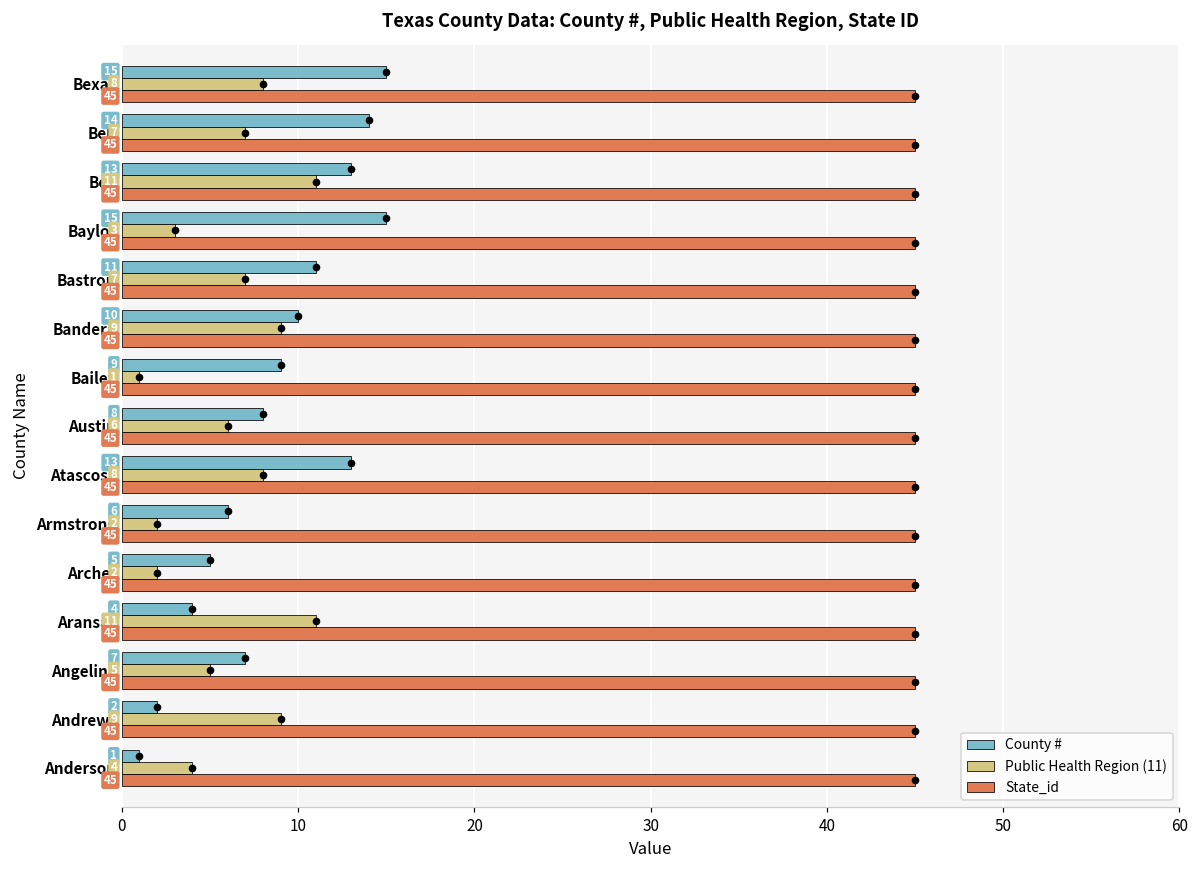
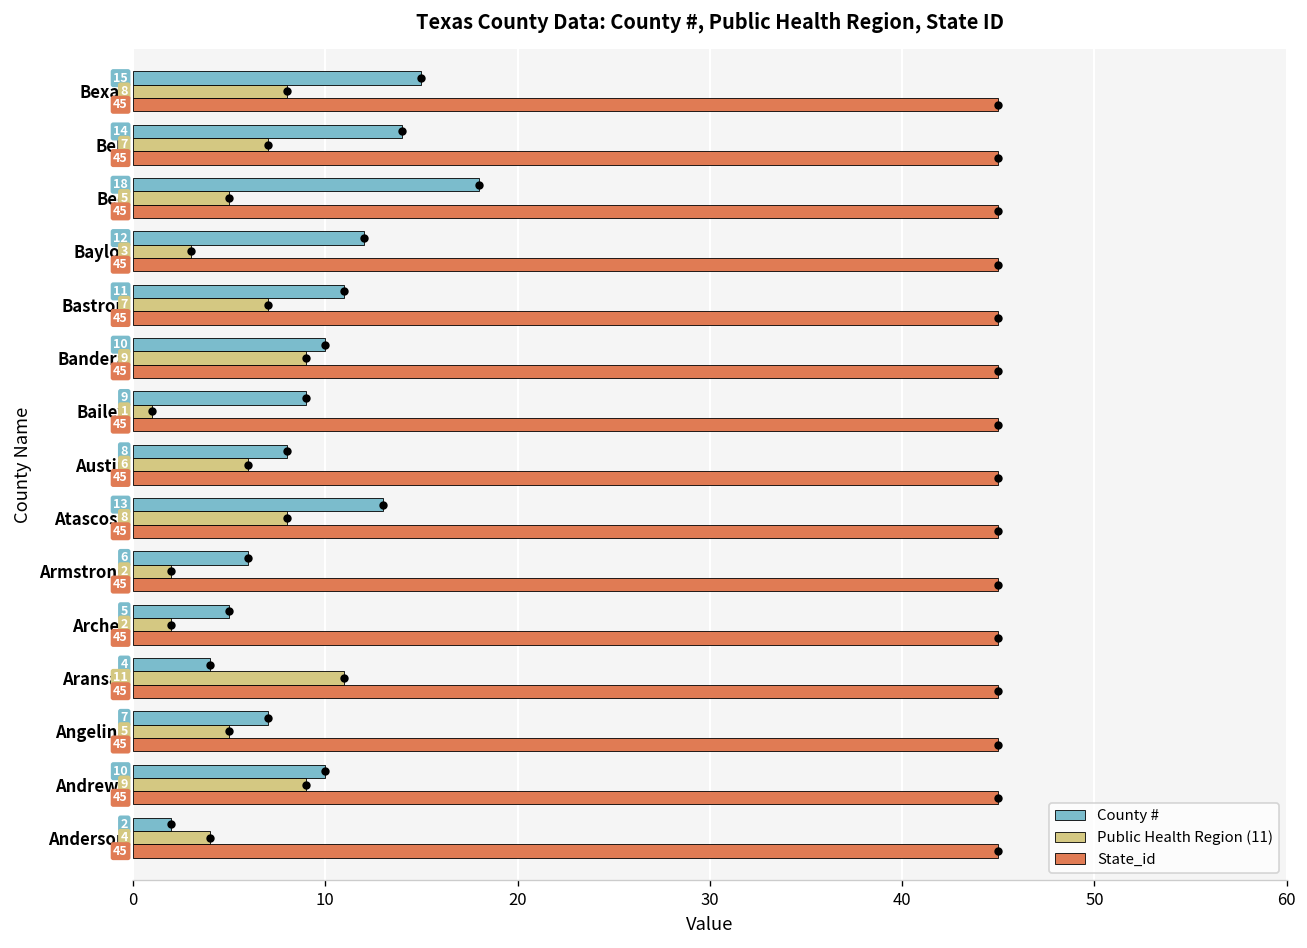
  {
    "County #": {
-     "Bee": 13,
-     "Baylor": 15,
-     "Andrews": 2,
-     "Anderson": 1
+     "Bee": 18,
+     "Baylor": 12,
+     "Andrews": 10,
+     "Anderson": 2
    },
    "Public Health Region (11)": {
-     "Bee": 11
+     "Bee": 5
    },
    "State_id": {
      "Bexar": 45.0,
      "Bell": 45.0,
      "Bee": 45.0,
      "Baylor": 45.0,
      "Bastrop": 45.0,
      "Bandera": 45.0,
      "Bailey": 45.0,
      "Austin": 45.0,
      "Atascosa": 45.0,
      "Armstrong": 45.0,
      "Archer": 45.0,
      "Aransas": 45.0,
      "Angelina": 45.0,
      "Andrews": 45.0,
      "Anderson": 45.0
    }
  }
